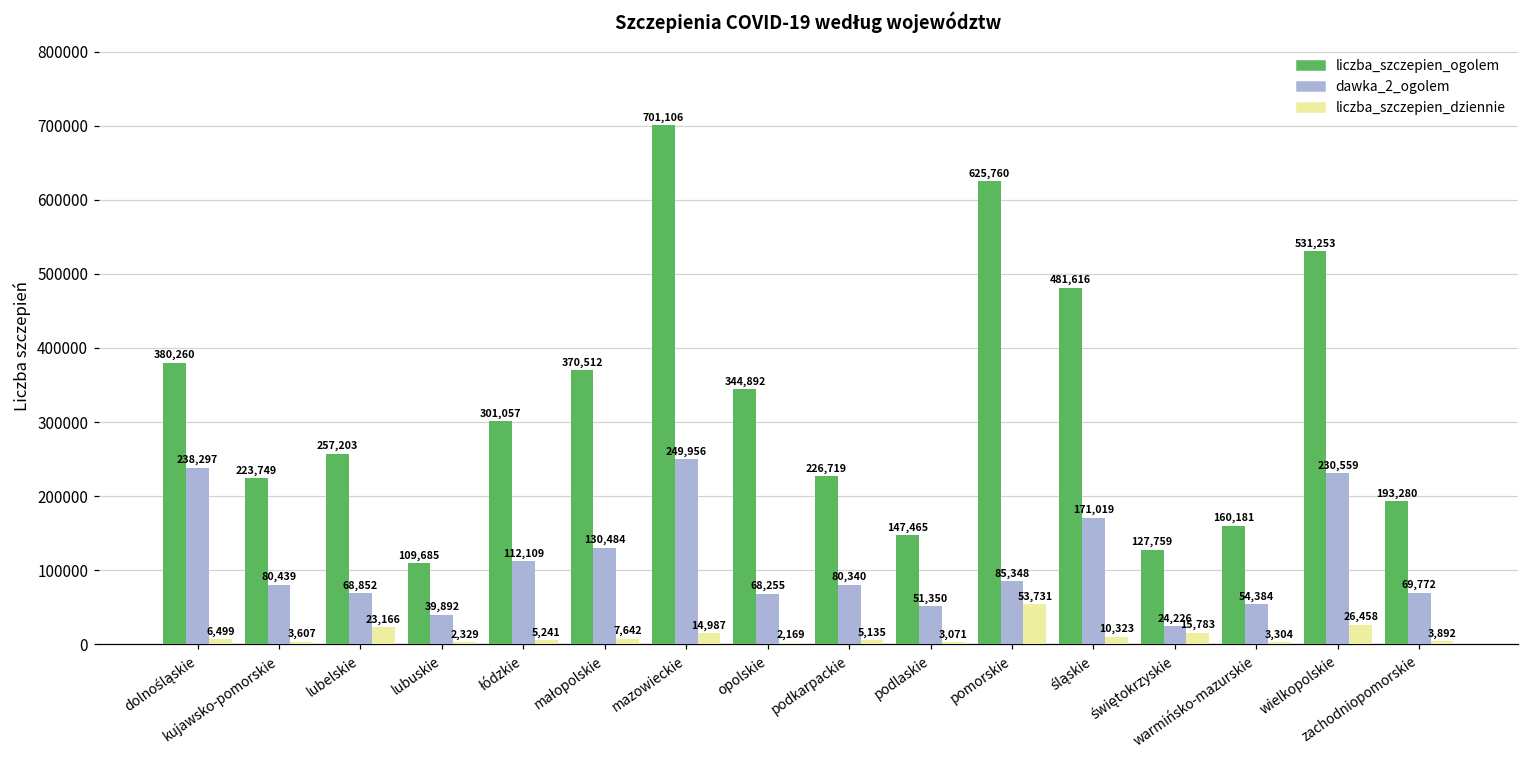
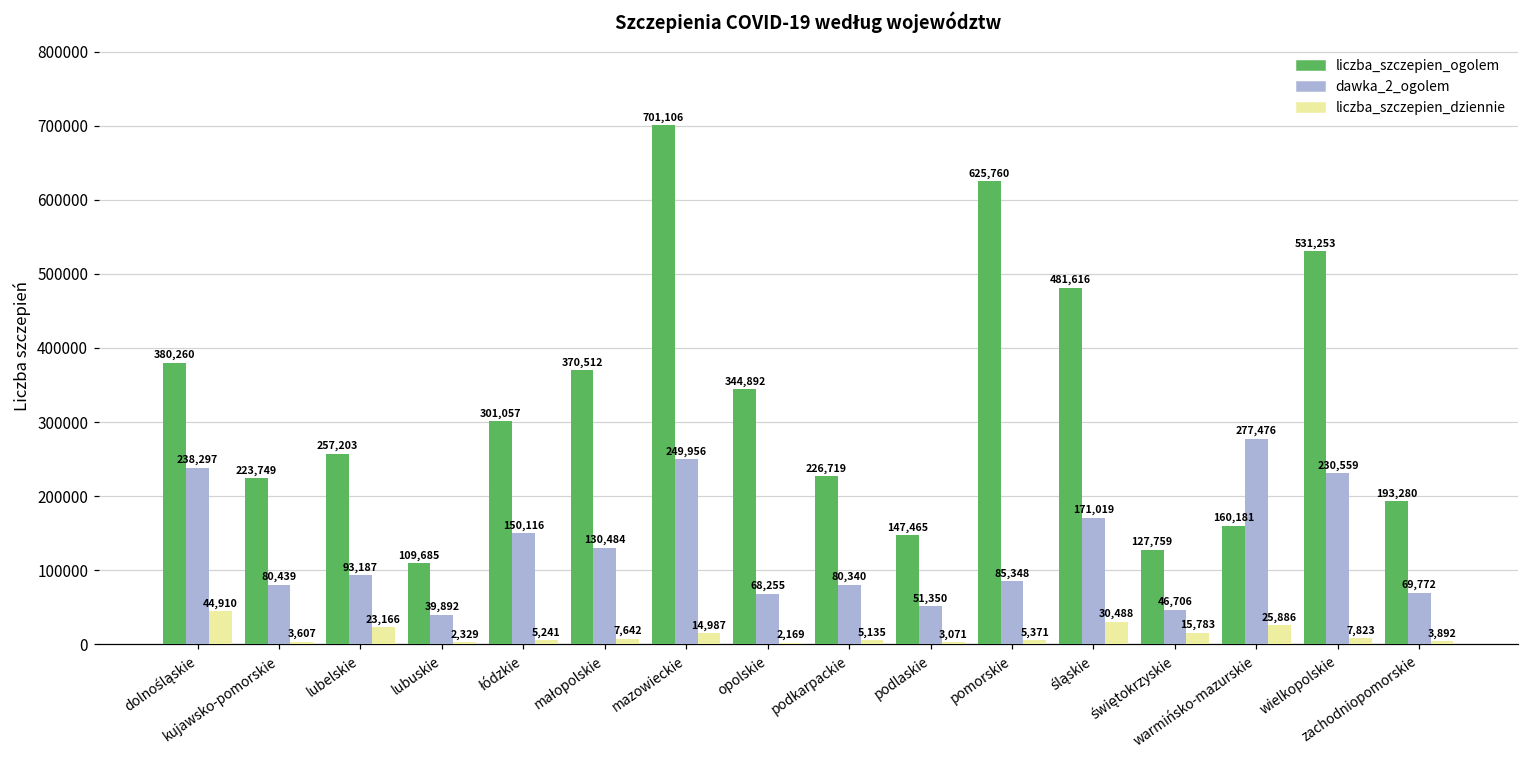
  {
    "liczba_szczepien_ogolem": {
      "dolnośląskie": "380,260",
      "kujawsko-pomorskie": "223,749",
      "lubelskie": "257,203",
      "lubuskie": "109,685",
      "łódzkie": "301,057",
      "małopolskie": "370,512",
      "mazowieckie": "701,106",
      "opolskie": "344,892",
      "podkarpackie": "226,719",
      "podlaskie": "147,465",
      "pomorskie": "625,760",
      "śląskie": "481,616",
      "świętokrzyskie": "127,759",
      "warmińsko-mazurskie": "160,181",
      "wielkopolskie": "531,253",
      "zachodniopomorskie": "193,280"
    },
    "dawka_2_ogolem": {
      "dolnośląskie": "238,297",
      "kujawsko-pomorskie": "80,439",
-     "lubelskie": "68,852",
+     "lubelskie": "93,187",
      "lubuskie": "39,892",
-     "łódzkie": "112,109",
+     "łódzkie": "150,116",
      "małopolskie": "130,484",
      "mazowieckie": "249,956",
      "opolskie": "68,255",
      "podkarpackie": "80,340",
      "podlaskie": "51,350",
      "pomorskie": "85,348",
      "śląskie": "171,019",
-     "świętokrzyskie": "24,226",
-     "warmińsko-mazurskie": "54,384",
+     "świętokrzyskie": "46,706",
+     "warmińsko-mazurskie": "277,476",
      "wielkopolskie": "230,559",
      "zachodniopomorskie": "69,772"
    },
    "liczba_szczepien_dziennie": {
-     "dolnośląskie": "6,499",
+     "dolnośląskie": "44,910",
      "kujawsko-pomorskie": "3,607",
      "lubelskie": "23,166",
      "lubuskie": "2,329",
      "łódzkie": "5,241",
      "małopolskie": "7,642",
      "mazowieckie": "14,987",
      "opolskie": "2,169",
      "podkarpackie": "5,135",
      "podlaskie": "3,071",
-     "pomorskie": "53,731",
-     "śląskie": "10,323",
-     "warmińsko-mazurskie": "3,304",
-     "wielkopolskie": "26,458",
+     "pomorskie": "5,371",
+     "śląskie": "30,488",
+     "warmińsko-mazurskie": "25,886",
+     "wielkopolskie": "7,823",
      "zachodniopomorskie": "3,892"
    }
  }
